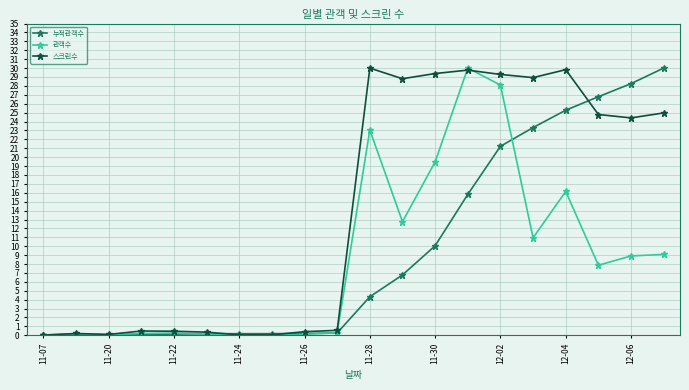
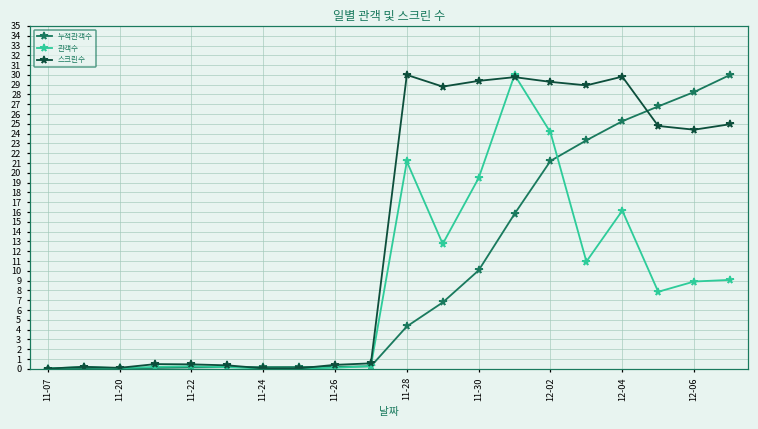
  {
    "관객수": {
-     "11-28": 23,
+     "11-28": 21,
      "11-30": 19,
-     "12-02": 28,
+     "12-02": 24,
      "12-04": 16,
      "12-06": 9
    }
  }
